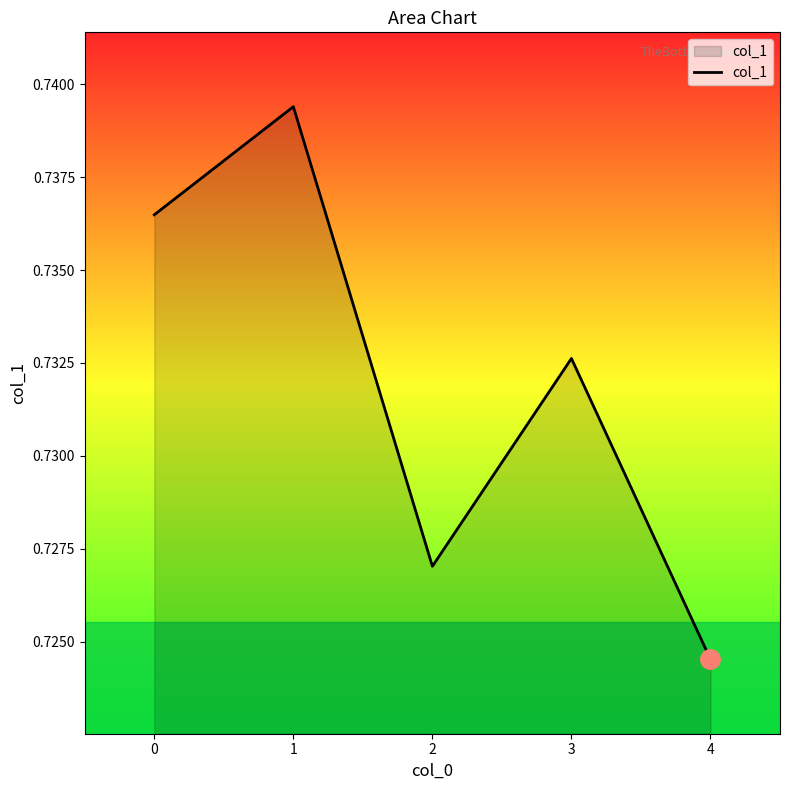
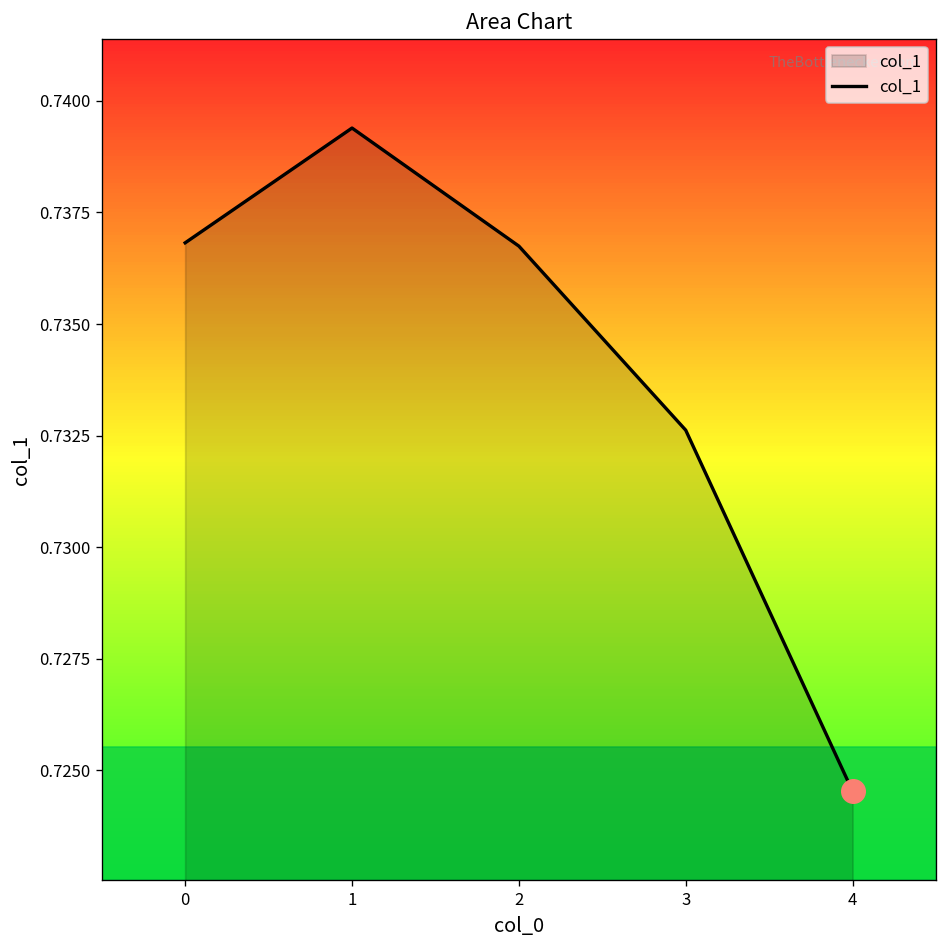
  {
    "col_1": {
-     "0": 0.7365,
+     "0": 0.7368,
      "1": 0.7394,
-     "2": 0.7270,
+     "2": 0.7367,
      "3": 0.7326
    }
  }
